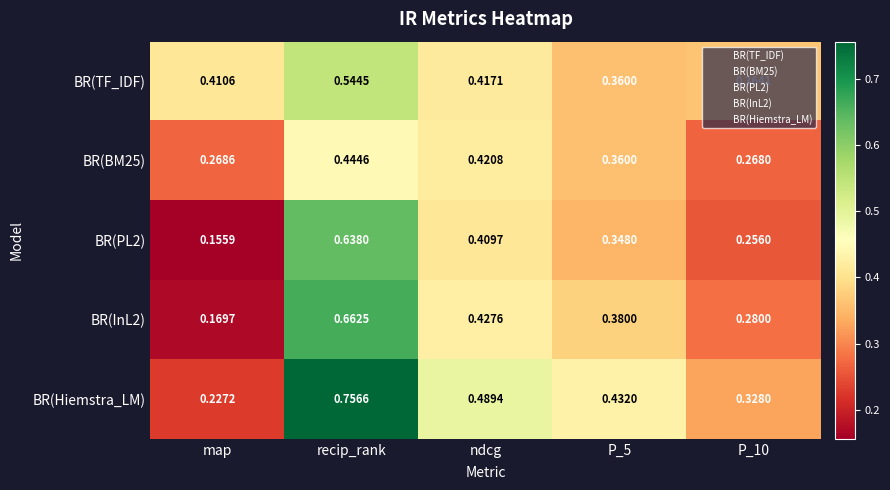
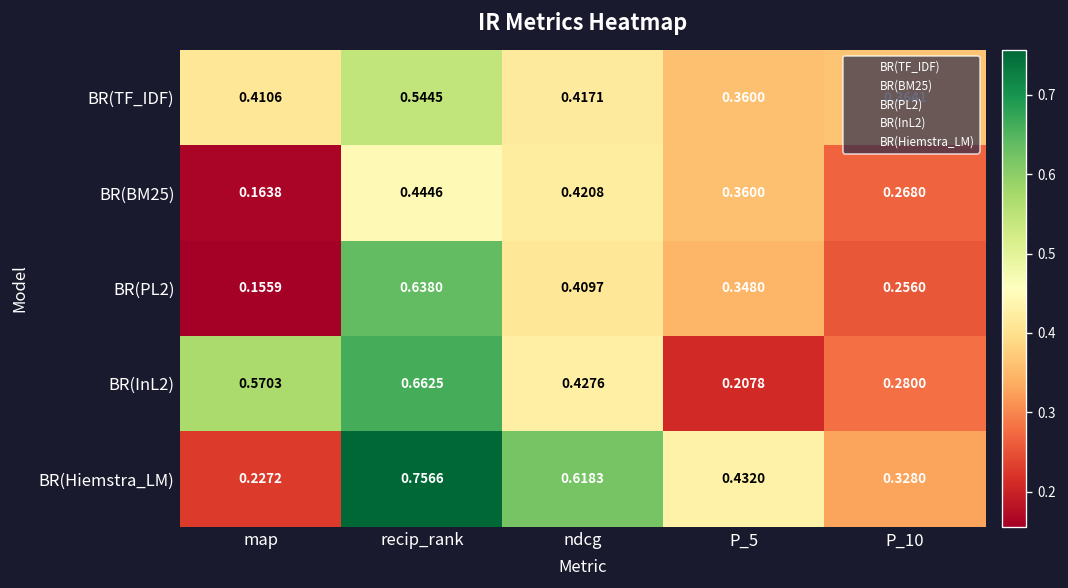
  {
    "BR(TF_IDF)": {
      "map": 0.4106,
      "recip_rank": 0.5445,
      "ndcg": 0.4171,
      "P_5": 0.3600
    },
    "BR(BM25)": {
-     "map": 0.2686,
+     "map": 0.1638,
      "recip_rank": 0.4446,
      "ndcg": 0.4208,
      "P_5": 0.3600,
      "P_10": 0.2680
    },
    "BR(PL2)": {
      "map": 0.1559,
      "recip_rank": 0.6380,
      "ndcg": 0.4097,
      "P_5": 0.3480,
      "P_10": 0.2560
    },
    "BR(InL2)": {
-     "map": 0.1697,
+     "map": 0.5703,
      "recip_rank": 0.6625,
      "ndcg": 0.4276,
-     "P_5": 0.3800,
+     "P_5": 0.2078,
      "P_10": 0.2800
    },
    "BR(Hiemstra_LM)": {
      "map": 0.2272,
      "recip_rank": 0.7566,
-     "ndcg": 0.4894,
+     "ndcg": 0.6183,
      "P_5": 0.4320,
      "P_10": 0.3280
    }
  }
